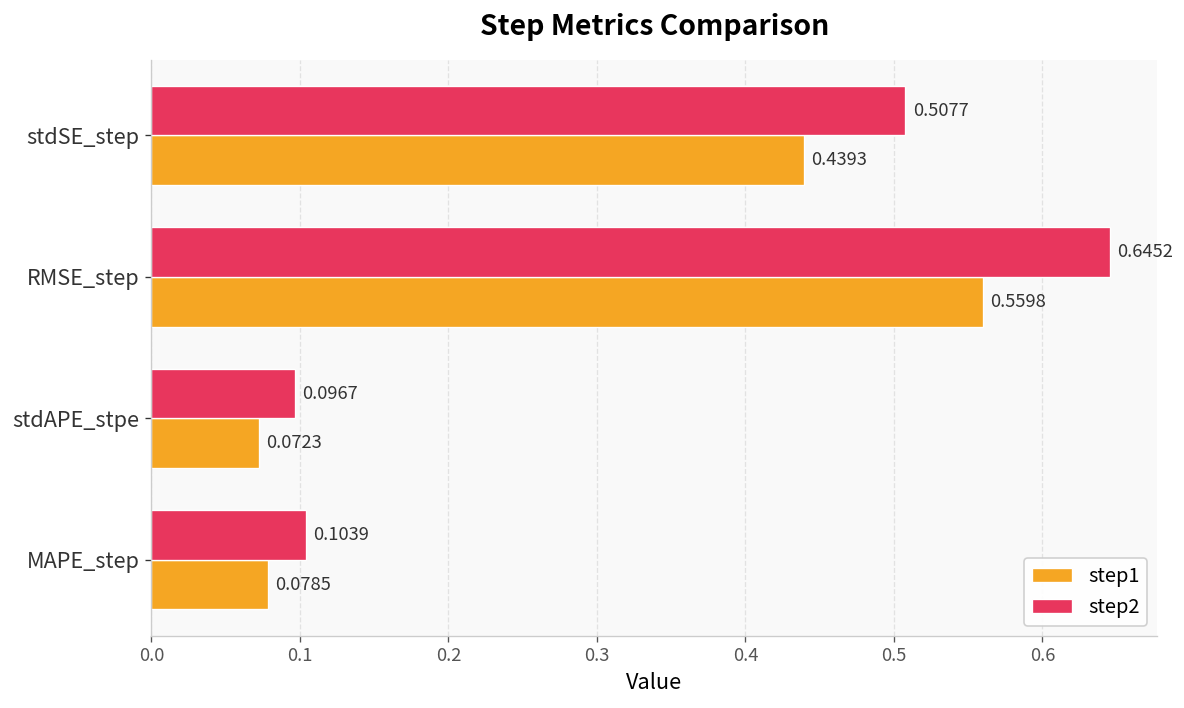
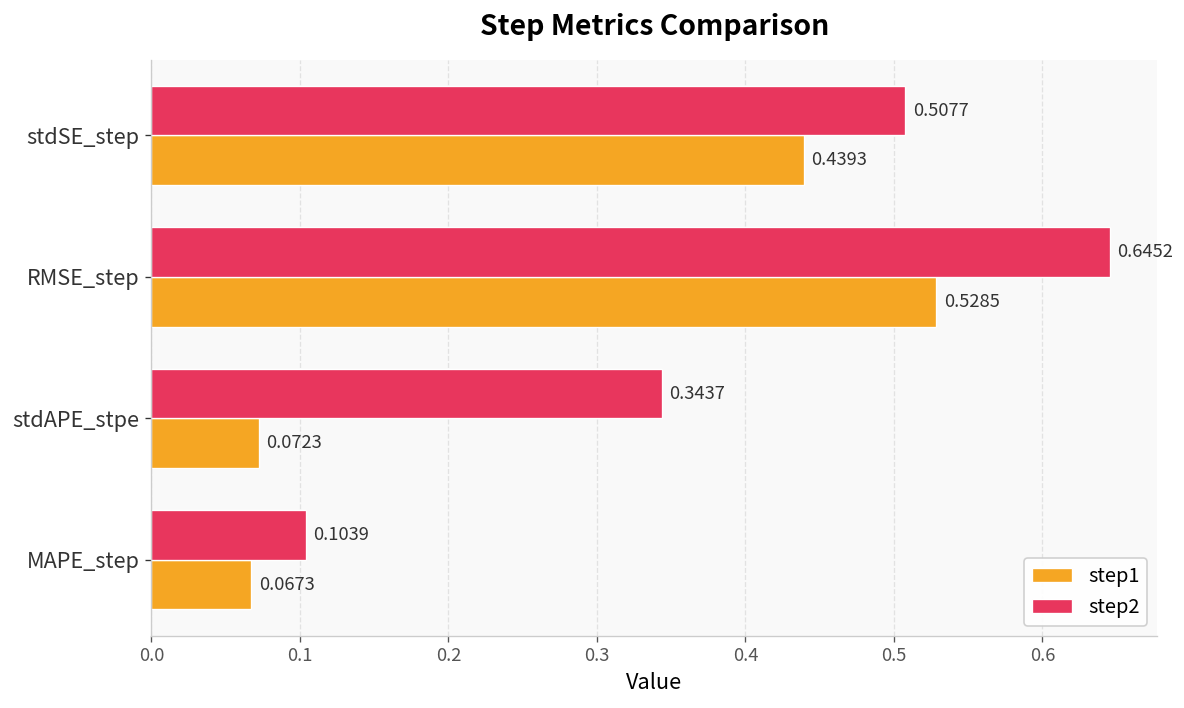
  {
    "step1": {
      "stdSE_step": 0.4393,
-     "RMSE_step": 0.5598,
+     "RMSE_step": 0.5285,
      "stdAPE_stpe": 0.0723,
-     "MAPE_step": 0.0785
+     "MAPE_step": 0.0673
    },
    "step2": {
      "stdSE_step": 0.5077,
      "RMSE_step": 0.6452,
-     "stdAPE_stpe": 0.0967,
+     "stdAPE_stpe": 0.3437,
      "MAPE_step": 0.1039
    }
  }
